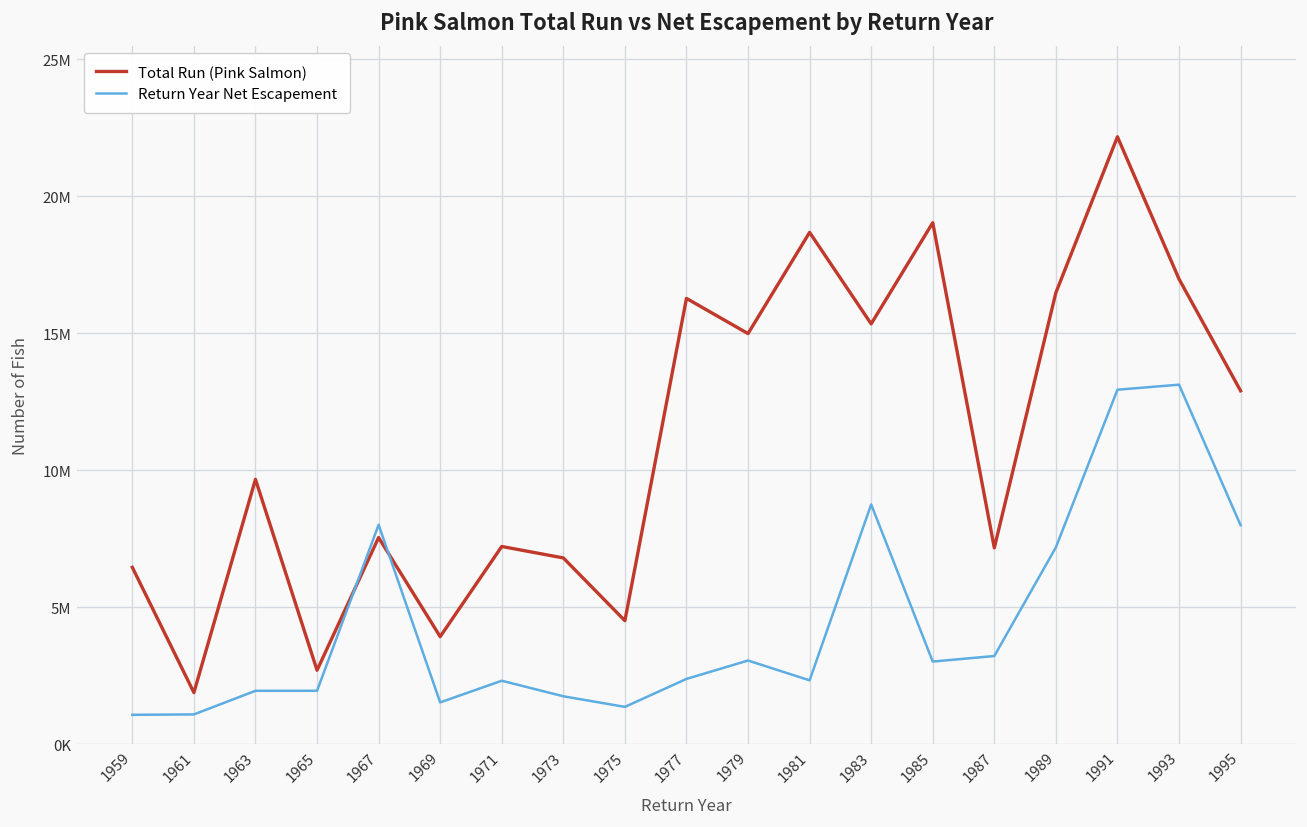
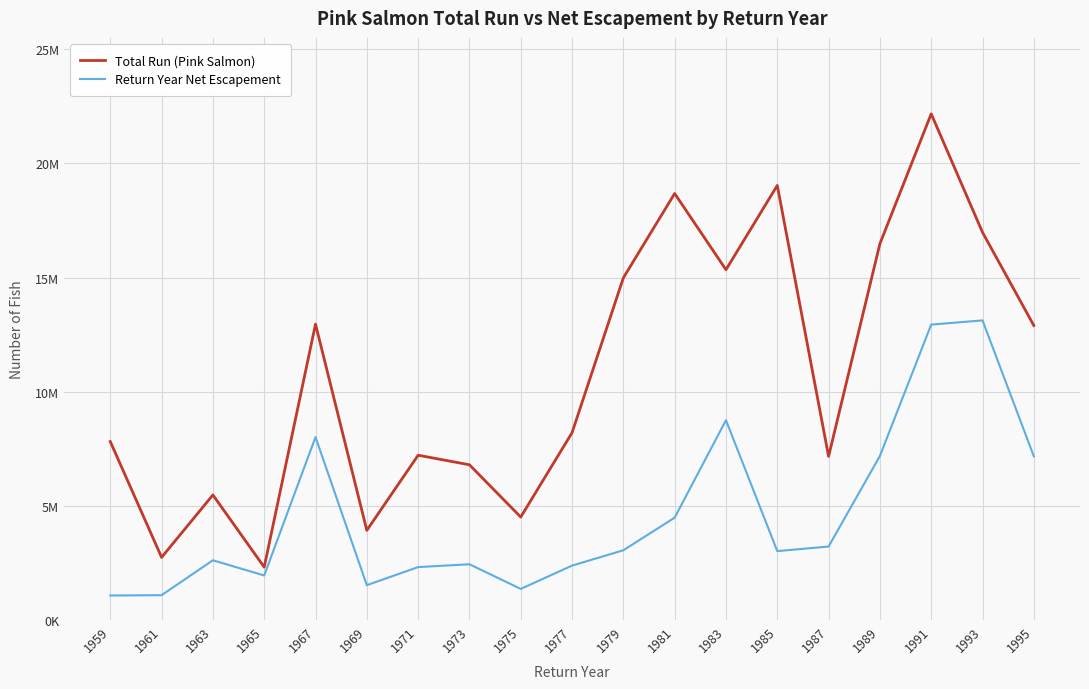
  {
    "Total Run (Pink Salmon)": {
-     "1959": 6500000,
-     "1961": 1900000,
-     "1963": 9700000,
-     "1965": 2700000,
-     "1967": 7500000,
+     "1959": 7800000,
+     "1961": 2700000,
+     "1963": 5500000,
+     "1965": 2300000,
+     "1967": 13000000,
      "1969": 3900000,
      "1971": 7200000,
      "1973": 6800000,
      "1975": 4500000,
-     "1977": 16300000,
+     "1977": 8200000,
      "1979": 15000000,
      "1981": 18700000,
      "1983": 15300000,
      "1985": 19000000,
      "1987": 7200000,
      "1989": 16500000,
      "1991": 22200000,
      "1993": 17000000,
      "1995": 12900000
    },
    "Return Year Net Escapement": {
      "1959": 1100000,
      "1961": 1100000,
-     "1963": 2000000,
+     "1963": 2600000,
      "1965": 2000000,
      "1967": 8000000,
      "1969": 1500000,
      "1971": 2300000,
-     "1973": 1800000,
+     "1973": 2400000,
      "1975": 1400000,
      "1977": 2400000,
      "1979": 3100000,
-     "1981": 2300000,
+     "1981": 4500000,
      "1983": 8800000,
      "1985": 3000000,
      "1987": 3200000,
      "1989": 7200000,
      "1991": 12900000,
      "1993": 13100000,
-     "1995": 8000000
+     "1995": 7200000
    }
  }
